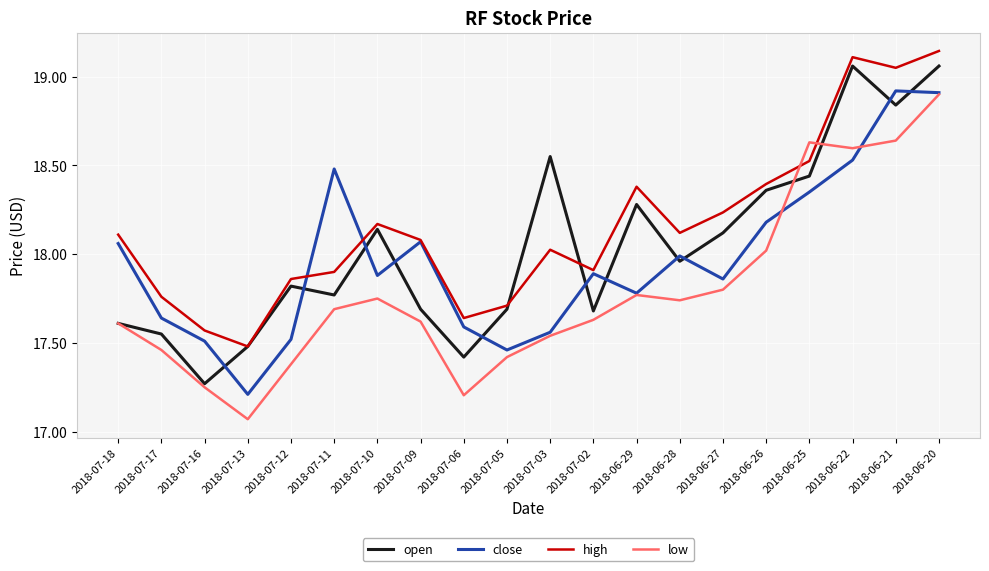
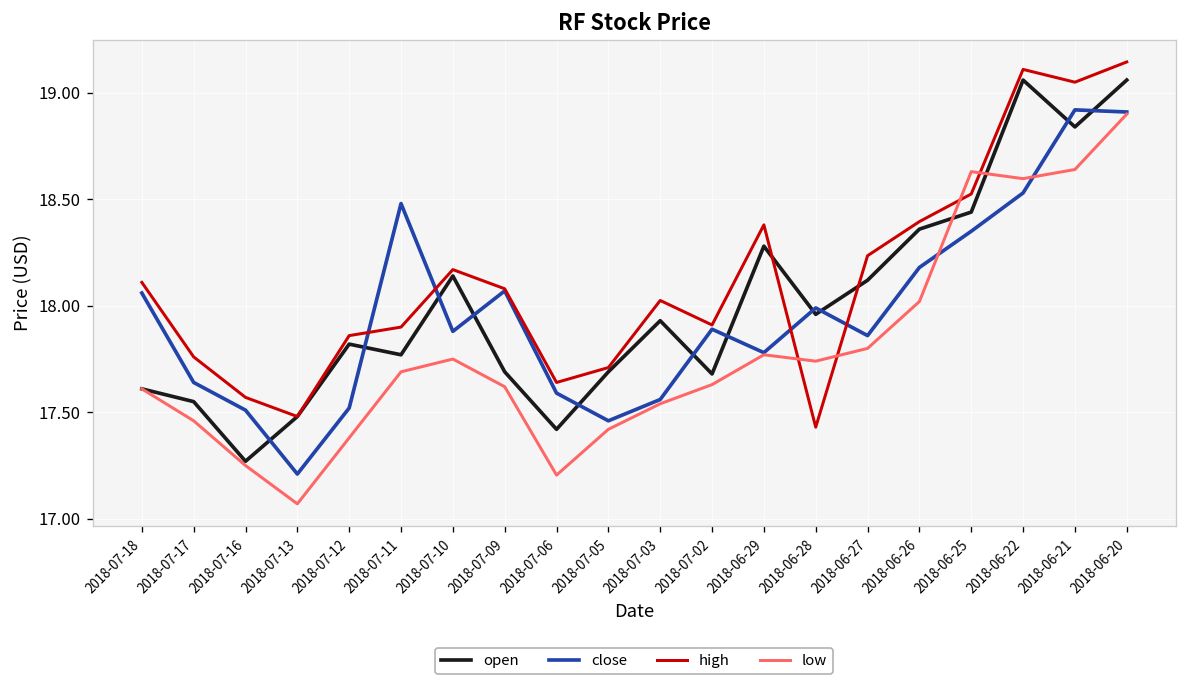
  {
    "open": {
      "2018-07-17": 17.55,
      "2018-07-16": 17.27,
      "2018-07-12": 17.82,
      "2018-07-11": 17.77,
      "2018-07-10": 18.14,
      "2018-07-09": 17.69,
      "2018-07-06": 17.42,
      "2018-07-05": 17.69,
-     "2018-07-03": 18.55,
+     "2018-07-03": 17.93,
      "2018-07-02": 17.68,
      "2018-06-29": 18.28,
      "2018-06-28": 17.96,
      "2018-06-27": 18.12,
      "2018-06-26": 18.36,
      "2018-06-25": 18.44,
      "2018-06-22": 19.06,
      "2018-06-21": 18.84,
      "2018-06-20": 19.06
    },
    "close": {
      "2018-07-18": 18.06,
      "2018-07-17": 17.64,
      "2018-07-16": 17.51,
      "2018-07-13": 17.21,
      "2018-07-12": 17.52,
      "2018-07-11": 18.48,
      "2018-07-10": 17.88,
      "2018-07-06": 17.59,
      "2018-07-05": 17.46,
      "2018-07-03": 17.56,
      "2018-07-02": 17.89,
      "2018-06-28": 17.99,
      "2018-06-27": 17.86,
      "2018-06-26": 18.18,
      "2018-06-25": 18.35,
      "2018-06-22": 18.53,
      "2018-06-21": 18.92
    },
    "high": {
      "2018-07-18": 18.11,
      "2018-07-17": 17.76,
      "2018-07-16": 17.57,
      "2018-07-12": 17.86,
      "2018-07-11": 17.90,
      "2018-07-10": 18.17,
      "2018-07-06": 17.64,
      "2018-07-05": 17.71,
      "2018-07-03": 18.03,
      "2018-07-02": 17.91,
      "2018-06-29": 18.38,
-     "2018-06-28": 18.12,
+     "2018-06-28": 17.43,
      "2018-06-27": 18.24,
      "2018-06-26": 18.40,
      "2018-06-25": 18.53,
      "2018-06-22": 19.11,
      "2018-06-21": 19.05,
      "2018-06-20": 19.15
    },
    "low": {
      "2018-07-17": 17.46,
      "2018-07-16": 17.25,
      "2018-07-13": 17.07,
      "2018-07-12": 17.38,
      "2018-07-11": 17.69,
      "2018-07-10": 17.75,
      "2018-07-09": 17.62,
      "2018-07-06": 17.21,
      "2018-07-05": 17.42,
      "2018-07-03": 17.54,
      "2018-07-02": 17.63,
      "2018-06-28": 17.74,
      "2018-06-27": 17.80,
      "2018-06-26": 18.02,
      "2018-06-25": 18.63,
      "2018-06-22": 18.60,
      "2018-06-21": 18.64
    }
  }
